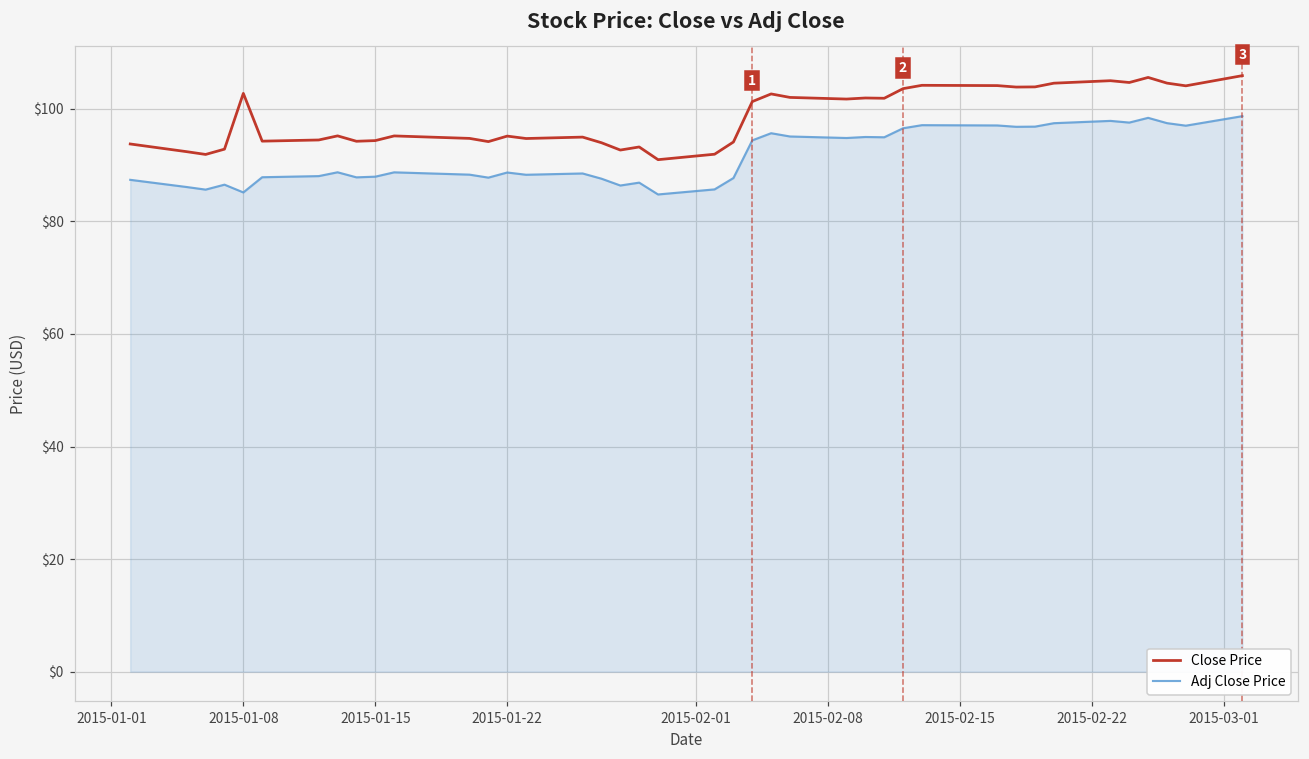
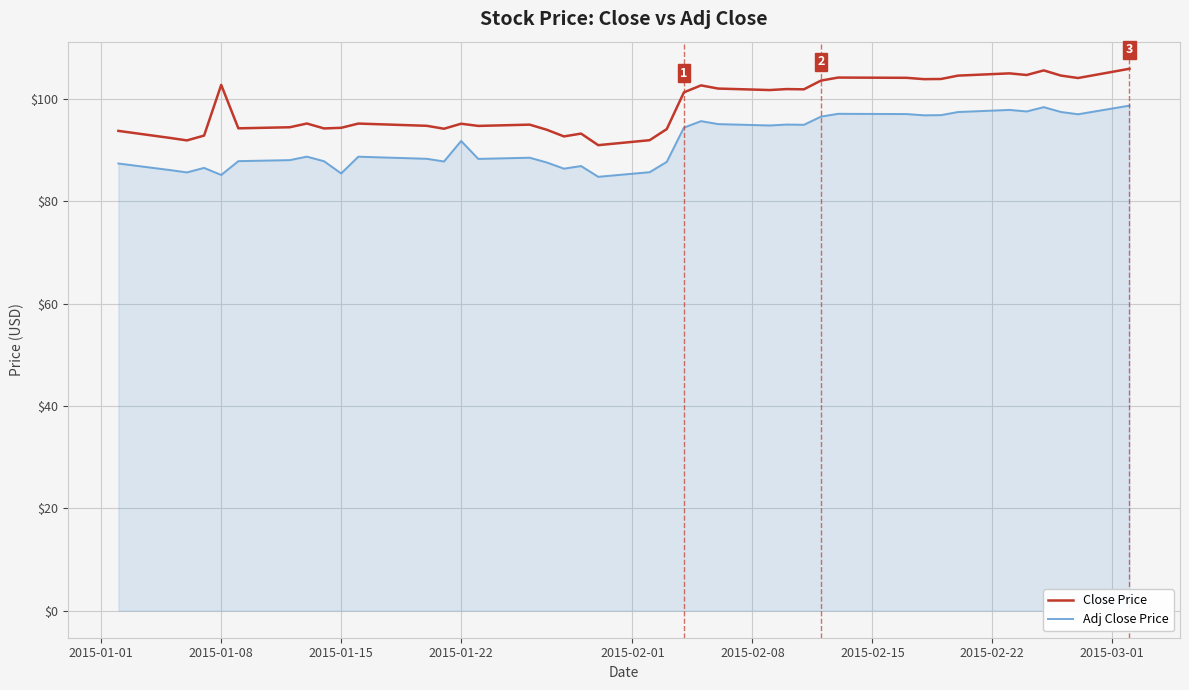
  {
    "Close Price": {
      "2015-01-08": "$103",
      "2015-01-15": "$94",
      "2015-01-22": "$95"
    },
    "Adj Close Price": {
      "2015-01-08": "$85",
-     "2015-01-15": "$88",
-     "2015-01-22": "$89"
+     "2015-01-15": "$85",
+     "2015-01-22": "$92"
    }
  }
